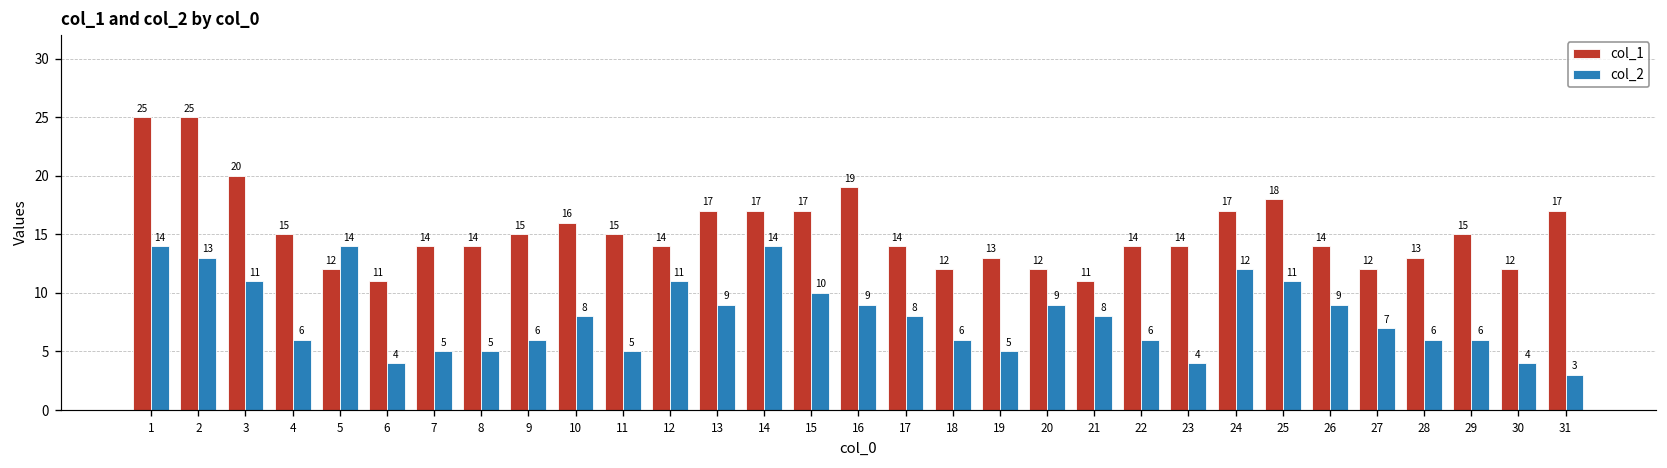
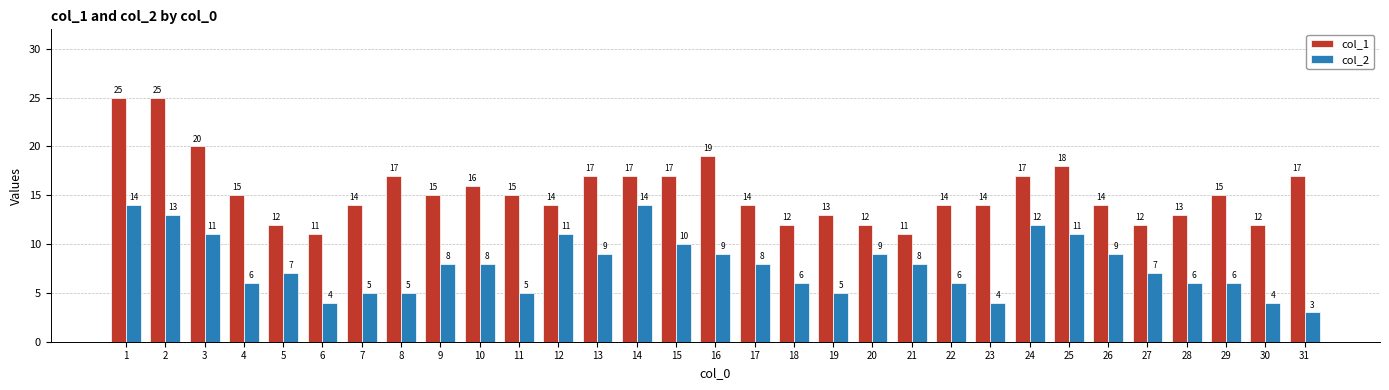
  {
    "col_1": {
      "1": 25,
      "2": 25,
      "3": 20,
      "4": 15,
      "5": 12,
      "6": 11,
      "7": 14,
-     "8": 14,
+     "8": 17,
      "9": 15,
      "10": 16,
      "11": 15,
      "12": 14,
      "13": 17,
      "14": 17,
      "15": 17,
      "16": 19,
      "17": 14,
      "18": 12,
      "19": 13,
      "20": 12,
      "21": 11,
      "22": 14,
      "23": 14,
      "24": 17,
      "25": 18,
      "26": 14,
      "27": 12,
      "28": 13,
      "29": 15,
      "30": 12,
      "31": 17
    },
    "col_2": {
      "1": 14,
      "2": 13,
      "3": 11,
      "4": 6,
-     "5": 14,
+     "5": 7,
      "6": 4,
      "7": 5,
      "8": 5,
-     "9": 6,
+     "9": 8,
      "10": 8,
      "11": 5,
      "12": 11,
      "13": 9,
      "14": 14,
      "15": 10,
      "16": 9,
      "17": 8,
      "18": 6,
      "19": 5,
      "20": 9,
      "21": 8,
      "22": 6,
      "23": 4,
      "24": 12,
      "25": 11,
      "26": 9,
      "27": 7,
      "28": 6,
      "29": 6,
      "30": 4,
      "31": 3
    }
  }
